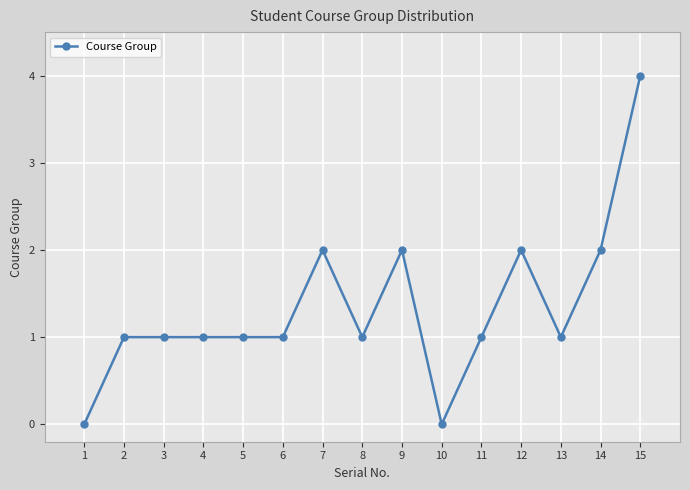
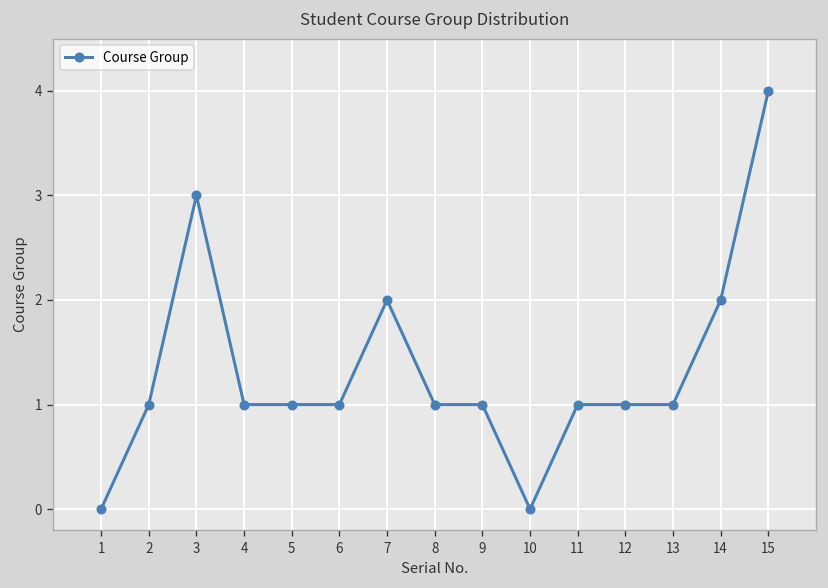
  {
    "1": 0,
    "2": 1,
-   "3": 1,
+   "3": 3,
    "4": 1,
    "5": 1,
    "6": 1,
    "7": 2,
    "8": 1,
-   "9": 2,
+   "9": 1,
    "10": 0,
    "11": 1,
-   "12": 2,
+   "12": 1,
    "13": 1,
    "14": 2,
    "15": 4
  }
